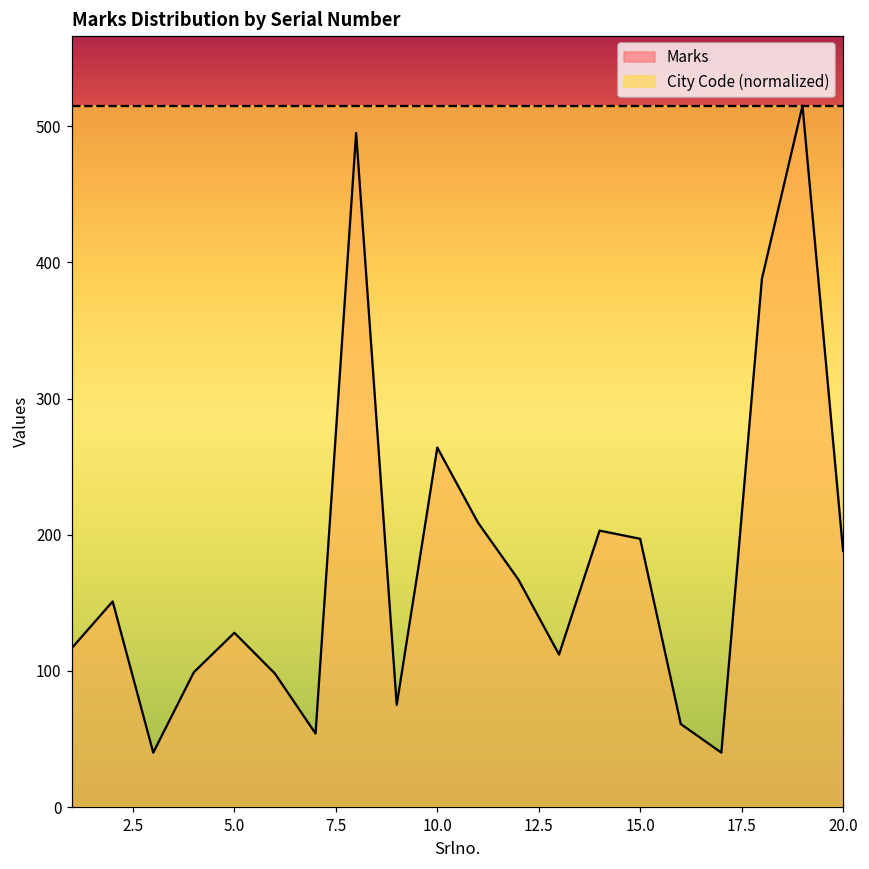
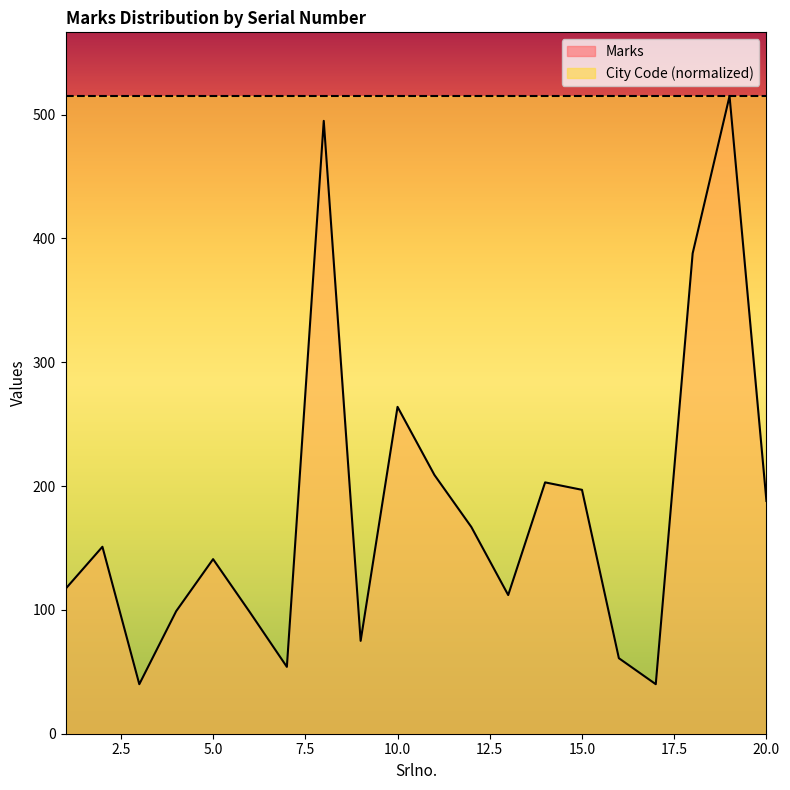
  {
    "Marks": {
-     "5.0": 128,
+     "5.0": 141,
      "10.0": 264,
      "15.0": 197,
      "20.0": 188
    },
    "City Code (normalized)": {
      "5.0": 515,
      "10.0": 515,
      "15.0": 515,
      "20.0": 515
    }
  }
